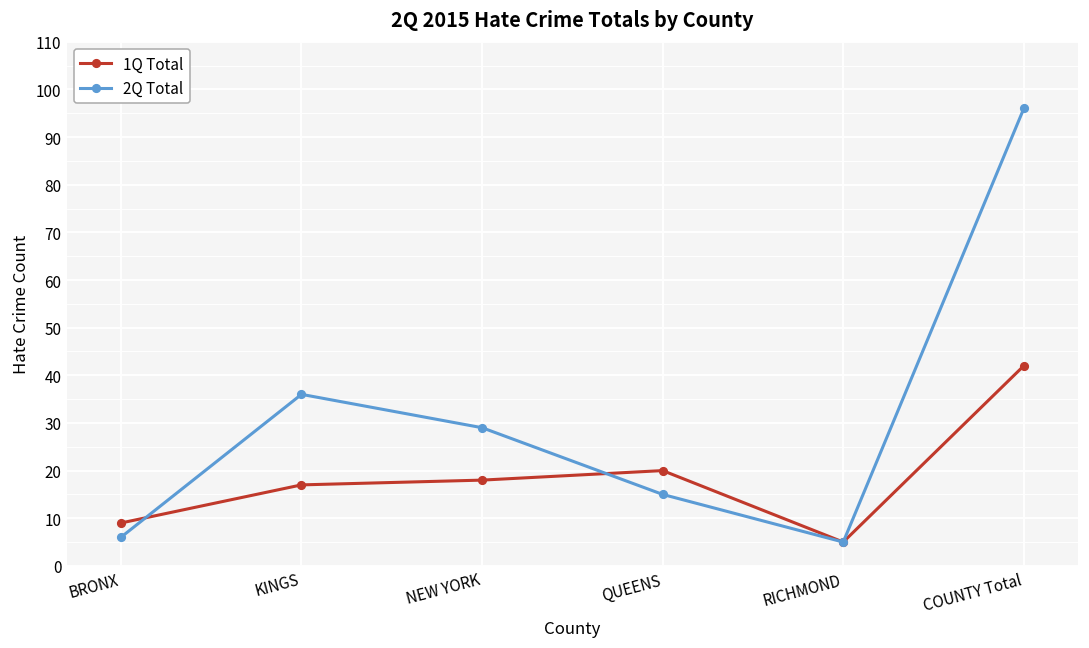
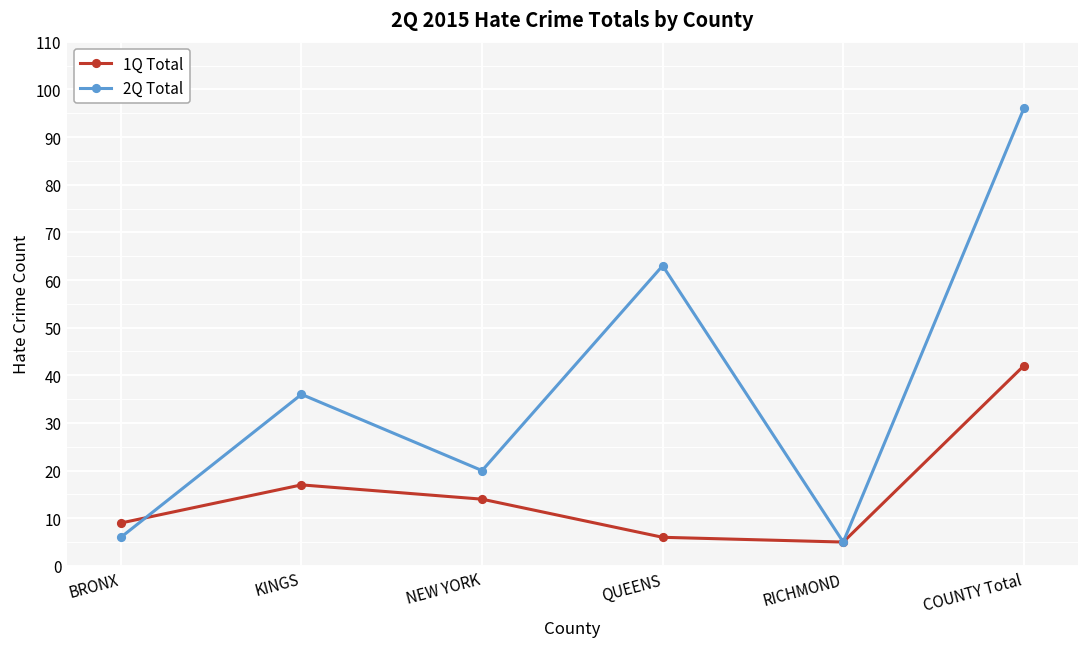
  {
    "1Q Total": {
      "BRONX": 9,
      "KINGS": 17,
-     "NEW YORK": 18,
-     "QUEENS": 20,
+     "NEW YORK": 14,
+     "QUEENS": 6,
      "COUNTY Total": 42
    },
    "2Q Total": {
      "BRONX": 6,
      "KINGS": 36,
-     "NEW YORK": 29,
-     "QUEENS": 15,
+     "NEW YORK": 20,
+     "QUEENS": 63,
      "COUNTY Total": 96
    }
  }
